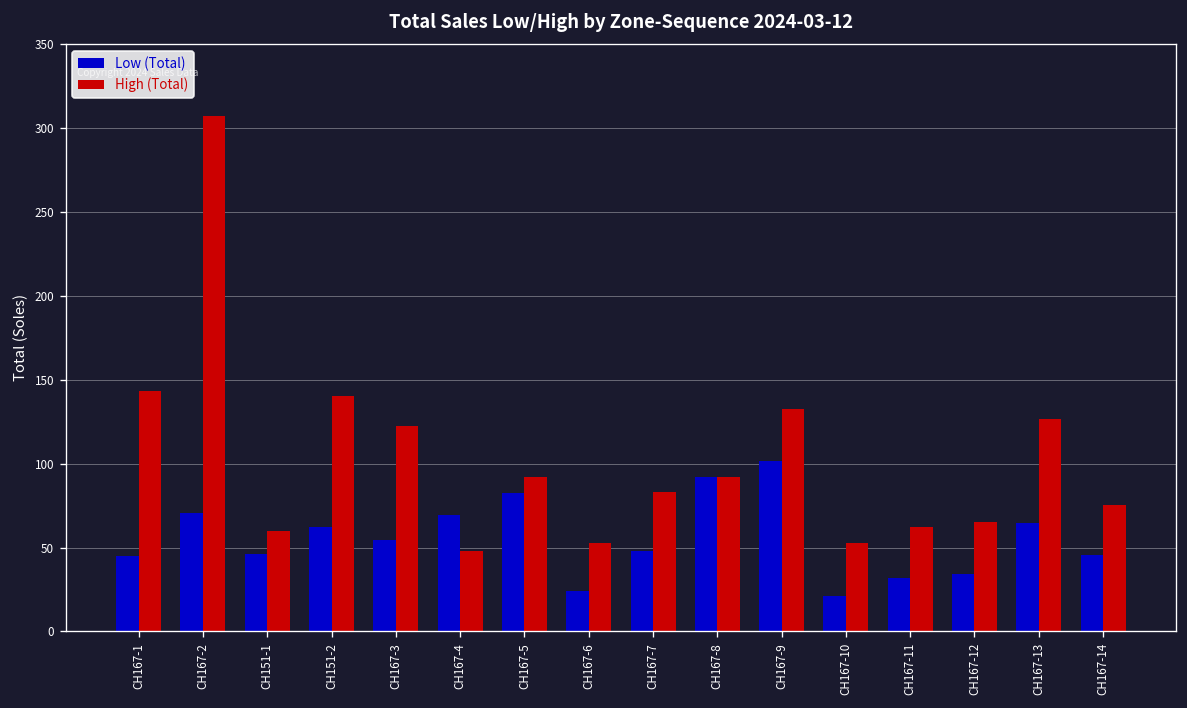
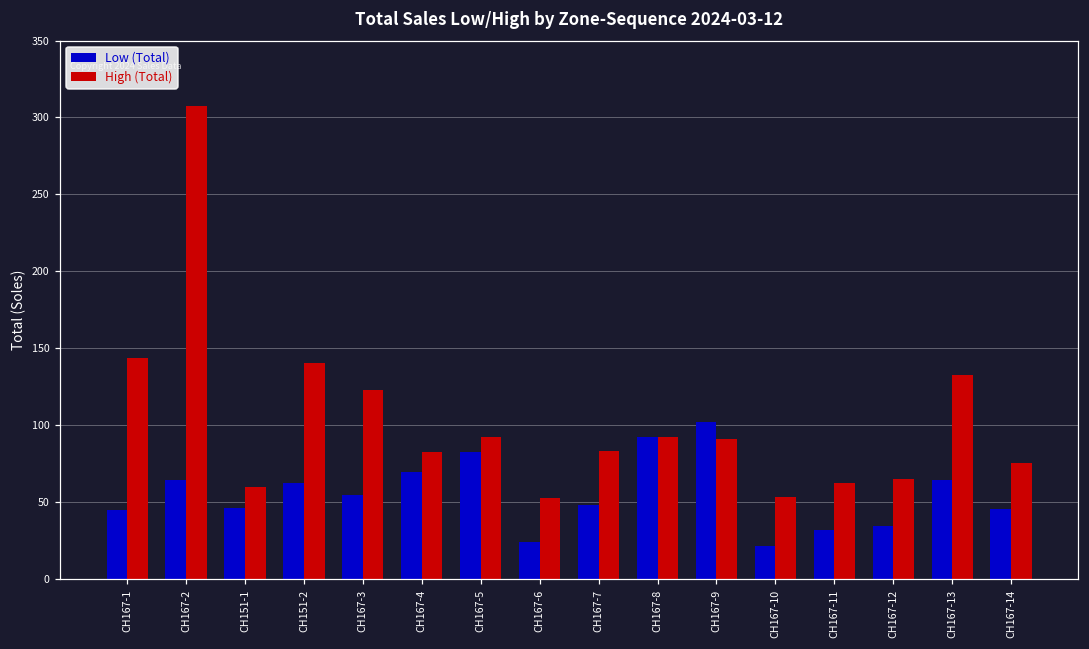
  {
    "Low (Total)": {
      "CH167-1": 45,
-     "CH167-2": 71,
+     "CH167-2": 64,
      "CH151-1": 46,
      "CH151-2": 62,
      "CH167-3": 55,
      "CH167-4": 69,
      "CH167-5": 83,
      "CH167-6": 24,
      "CH167-7": 48,
      "CH167-8": 92,
      "CH167-9": 102,
      "CH167-10": 21,
      "CH167-11": 32,
      "CH167-12": 34,
      "CH167-13": 64,
      "CH167-14": 45
    },
    "High (Total)": {
      "CH167-1": 144,
      "CH167-2": 308,
      "CH151-1": 60,
      "CH151-2": 140,
      "CH167-3": 123,
-     "CH167-4": 48,
+     "CH167-4": 83,
      "CH167-5": 92,
      "CH167-6": 53,
      "CH167-7": 83,
      "CH167-8": 92,
-     "CH167-9": 133,
+     "CH167-9": 91,
      "CH167-10": 53,
      "CH167-11": 62,
      "CH167-12": 65,
-     "CH167-13": 126,
+     "CH167-13": 132,
      "CH167-14": 75
    }
  }
